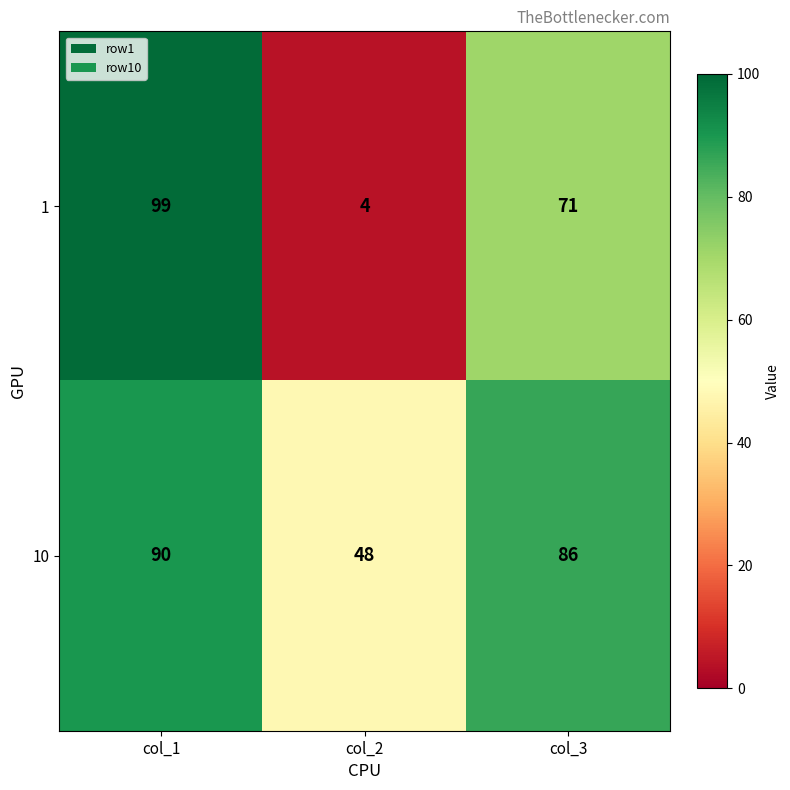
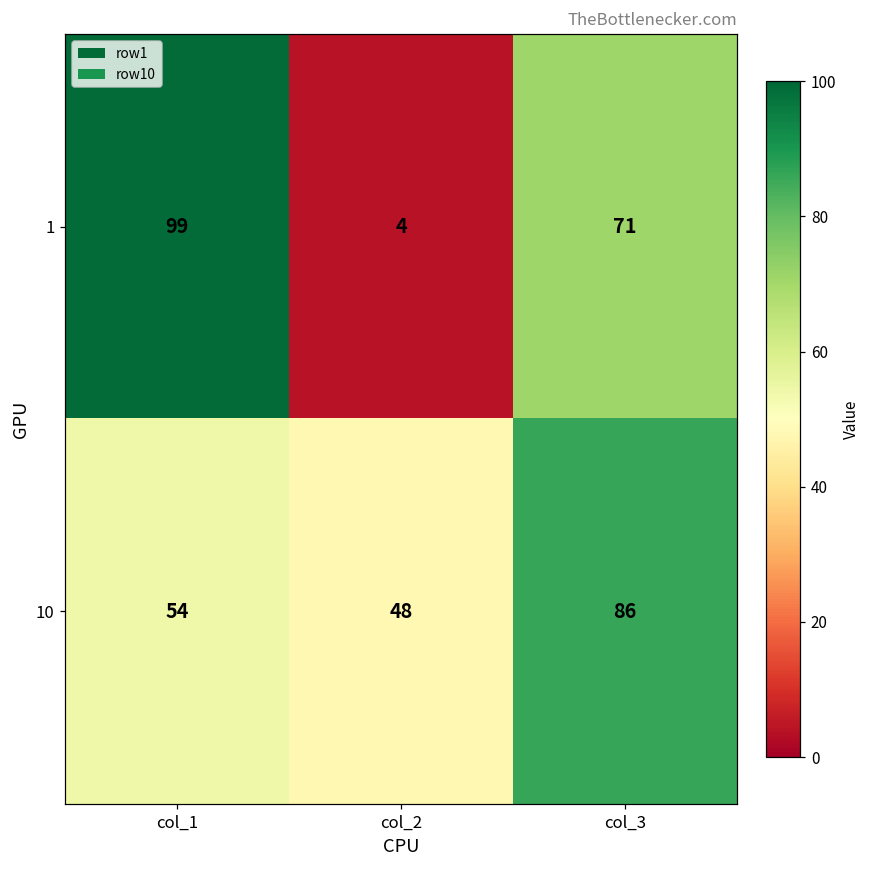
  {
    "1": {
      "col_1": 99,
      "col_2": 4,
      "col_3": 71
    },
    "10": {
-     "col_1": 90,
+     "col_1": 54,
      "col_2": 48,
      "col_3": 86
    }
  }
